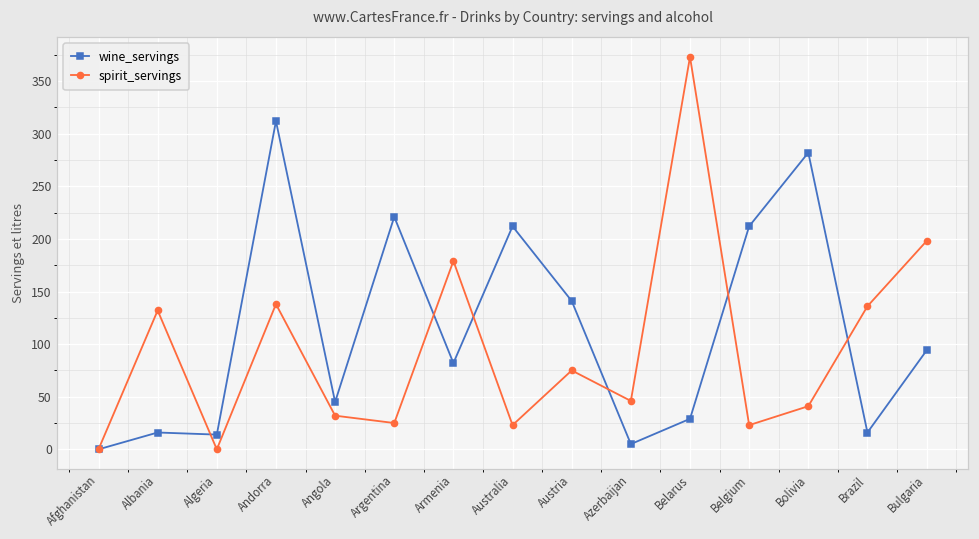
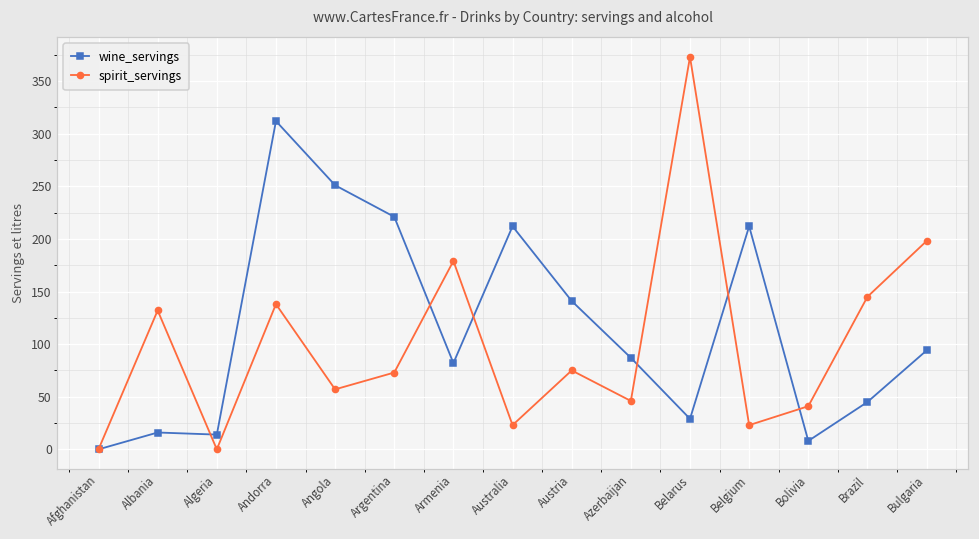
  {
    "wine_servings": {
      "Albania": 20,
      "Algeria": 10,
      "Andorra": 310,
-     "Angola": 50,
+     "Angola": 250,
      "Argentina": 220,
      "Armenia": 80,
      "Australia": 210,
      "Austria": 140,
-     "Azerbaijan": 10,
+     "Azerbaijan": 90,
      "Belarus": 30,
      "Belgium": 210,
-     "Bolivia": 280,
-     "Brazil": 20,
+     "Bolivia": 10,
+     "Brazil": 50,
      "Bulgaria": 90
    },
    "spirit_servings": {
      "Albania": 130,
      "Algeria": 0,
      "Andorra": 140,
-     "Angola": 30,
-     "Argentina": 30,
+     "Angola": 60,
+     "Argentina": 70,
      "Armenia": 180,
      "Australia": 20,
      "Austria": 80,
      "Azerbaijan": 50,
      "Belarus": 370,
      "Belgium": 20,
      "Bolivia": 40,
-     "Brazil": 140,
+     "Brazil": 150,
      "Bulgaria": 200
    }
  }
